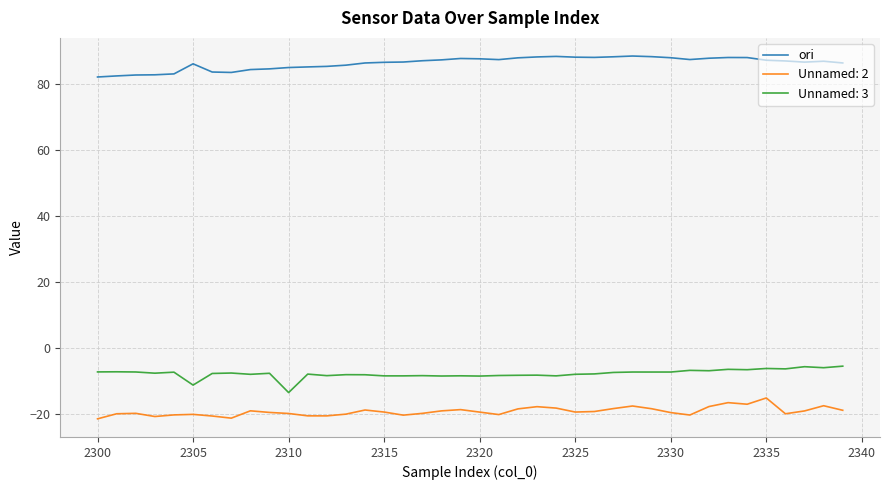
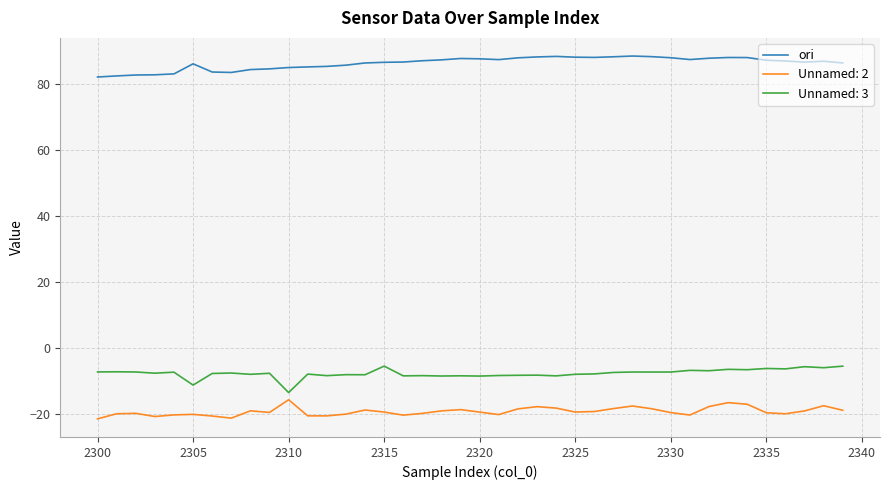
  {
    "ori": {
      "2300": 82,
      "2305": 86,
      "2310": 85,
      "2315": 87,
      "2320": 88,
      "2325": 88,
      "2330": 88
    },
    "Unnamed: 2": {
      "2300": -21,
      "2305": -20,
-     "2310": -20,
+     "2310": -16,
      "2315": -19,
      "2320": -19,
      "2325": -19,
      "2330": -19,
-     "2335": -15
+     "2335": -20
    },
    "Unnamed: 3": {
      "2300": -7,
      "2305": -11,
      "2310": -13,
-     "2315": -8,
+     "2315": -5,
      "2320": -8,
      "2325": -8,
      "2330": -7,
      "2335": -6
    }
  }
